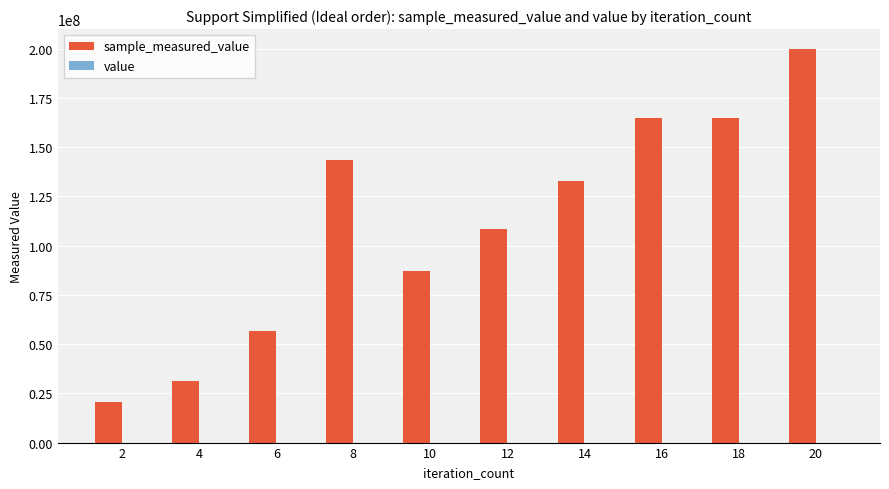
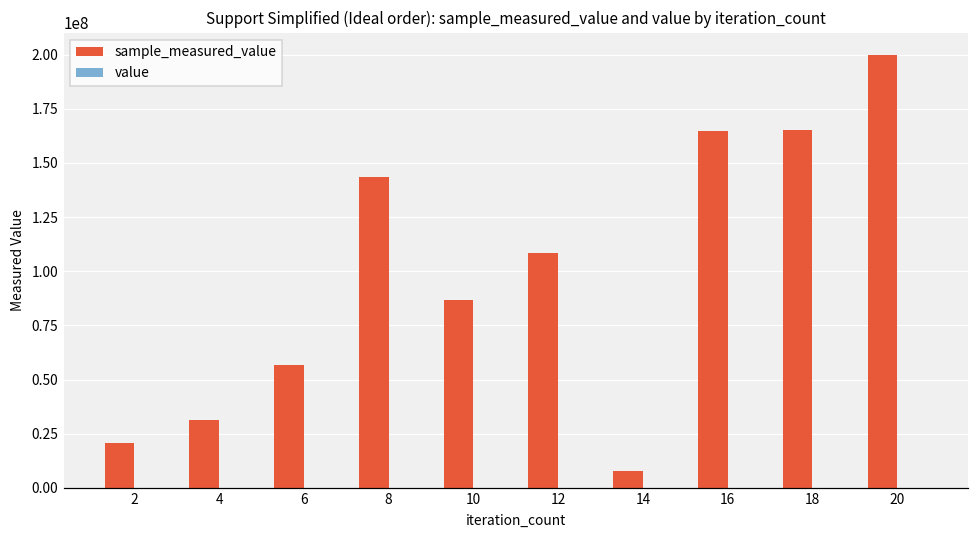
  {
    "sample_measured_value": {
      "2": 21000000,
      "4": 31000000,
      "6": 57000000,
      "8": 144000000,
      "10": 87000000,
      "12": 108000000,
-     "14": 133000000,
+     "14": 8000000,
      "16": 165000000,
      "18": 165000000,
      "20": 200000000
    }
  }
